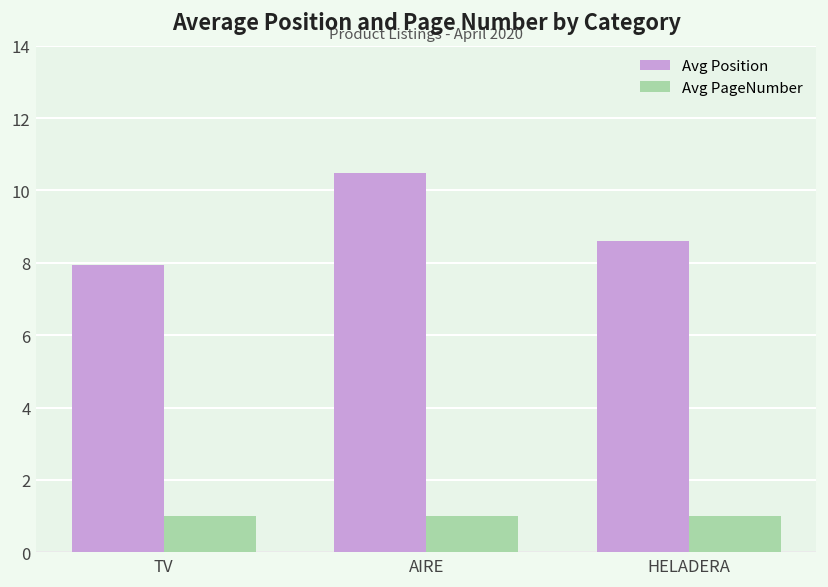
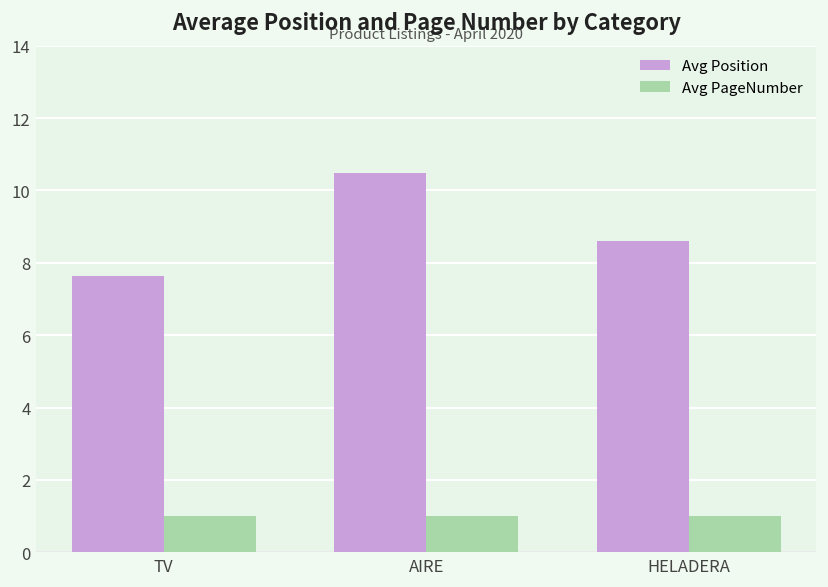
  {
    "Avg Position": {
-     "TV": 8.0,
+     "TV": 7.6,
      "AIRE": 10.5,
      "HELADERA": 8.6
    },
    "Avg PageNumber": {
      "TV": 1.0,
      "AIRE": 1.0,
      "HELADERA": 1.0
    }
  }
